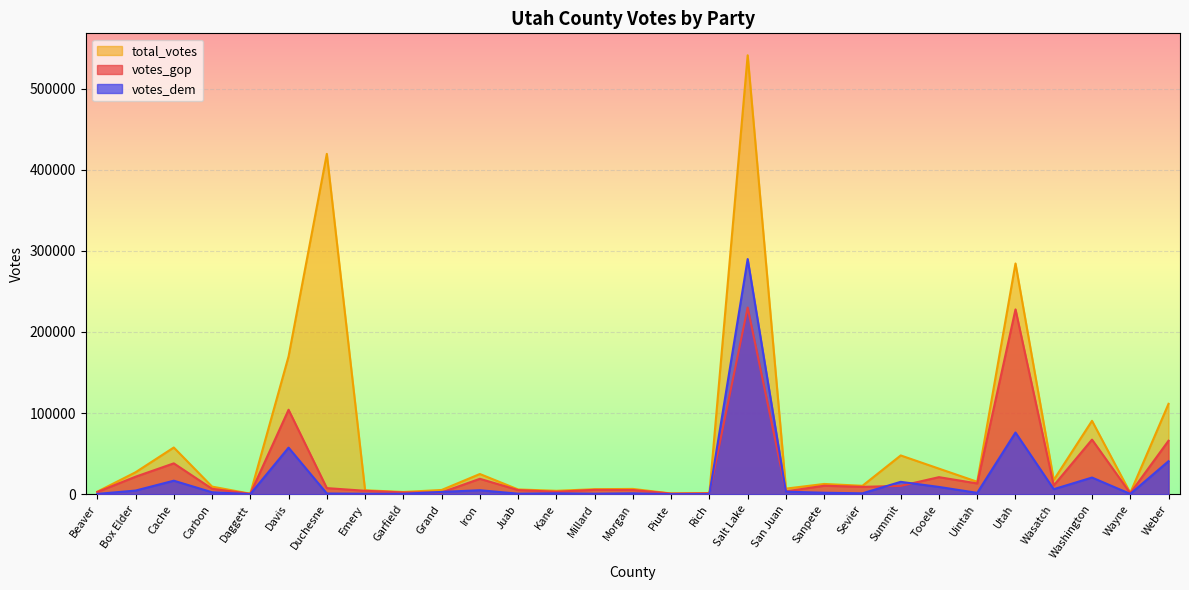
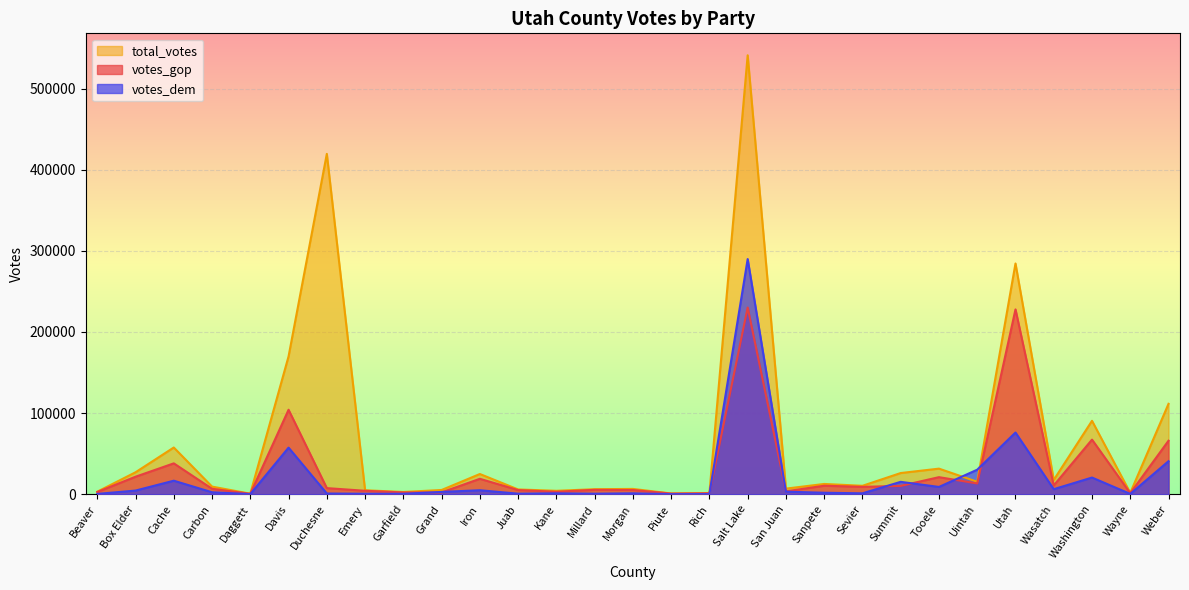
  {
    "total_votes": {
      "Box Elder": 30000,
      "Cache": 60000,
      "Davis": 170000,
      "Duchesne": 420000,
      "Iron": 20000,
      "Salt Lake": 540000,
      "San Juan": 10000,
-     "Summit": 50000,
+     "Summit": 30000,
      "Tooele": 30000,
      "Utah": 280000,
      "Wasatch": 20000,
      "Washington": 90000,
      "Weber": 110000
    },
    "votes_gop": {
      "Box Elder": 20000,
      "Cache": 40000,
      "Davis": 100000,
      "Duchesne": 10000,
      "Iron": 20000,
      "Salt Lake": 230000,
      "Summit": 10000,
      "Tooele": 20000,
      "Utah": 230000,
      "Wasatch": 10000,
      "Washington": 70000,
      "Weber": 70000
    },
    "votes_dem": {
      "Box Elder": 0,
      "Cache": 20000,
      "Carbon": 0,
      "Davis": 60000,
      "Duchesne": 0,
      "Emery": 0,
      "Iron": 0,
      "Juab": 0,
      "Millard": 0,
      "Morgan": 0,
      "Salt Lake": 290000,
      "Sanpete": 0,
      "Sevier": 0,
      "Summit": 20000,
      "Tooele": 10000,
-     "Uintah": 0,
+     "Uintah": 30000,
      "Utah": 80000,
      "Wasatch": 10000,
      "Washington": 20000,
      "Weber": 40000
    }
  }
